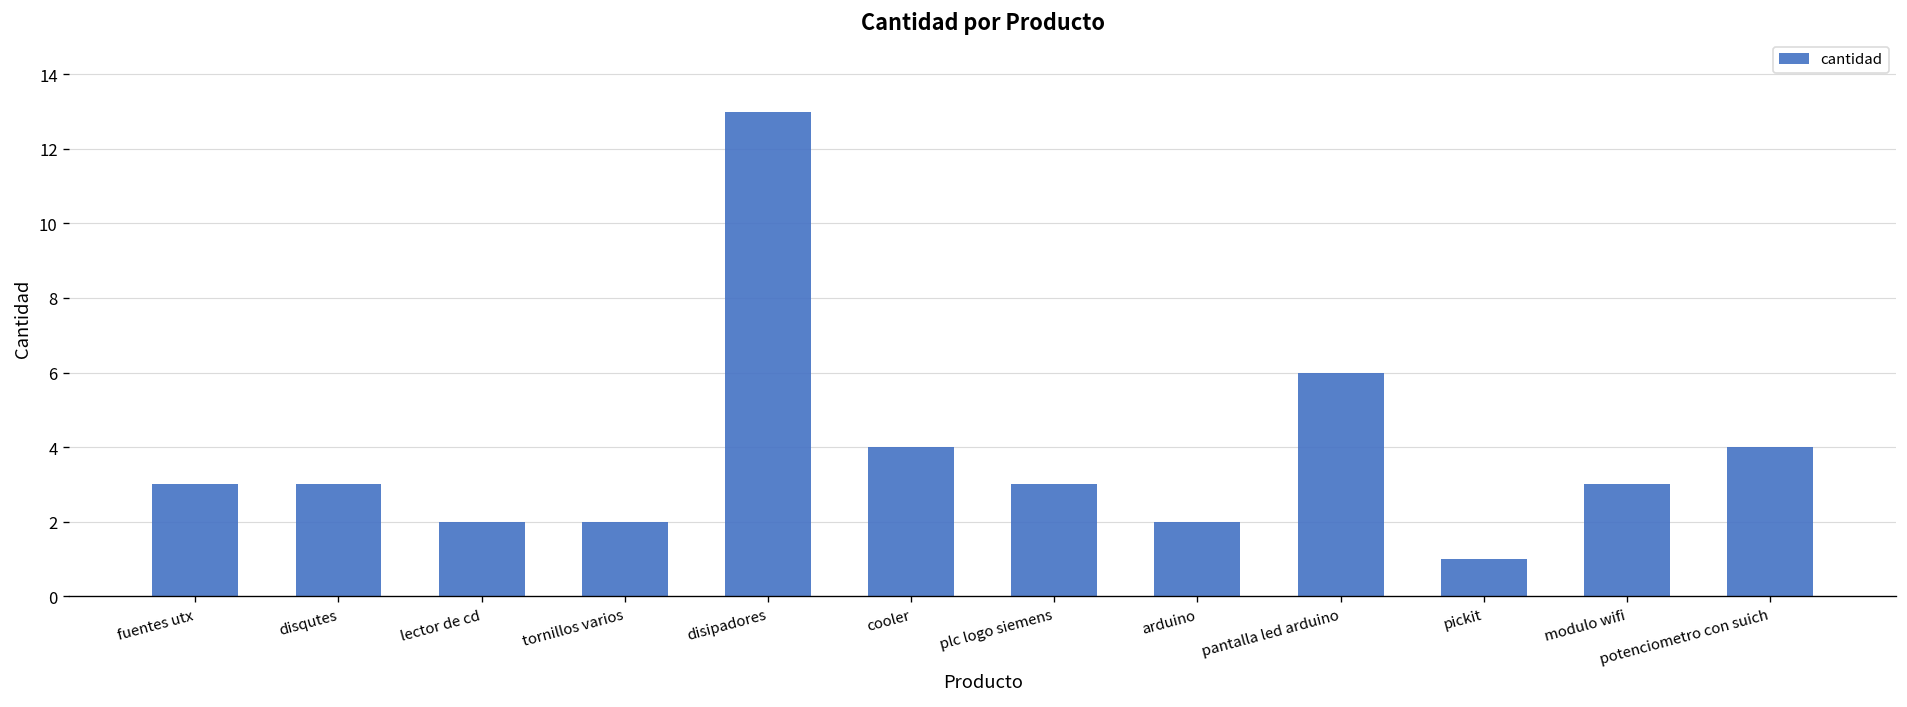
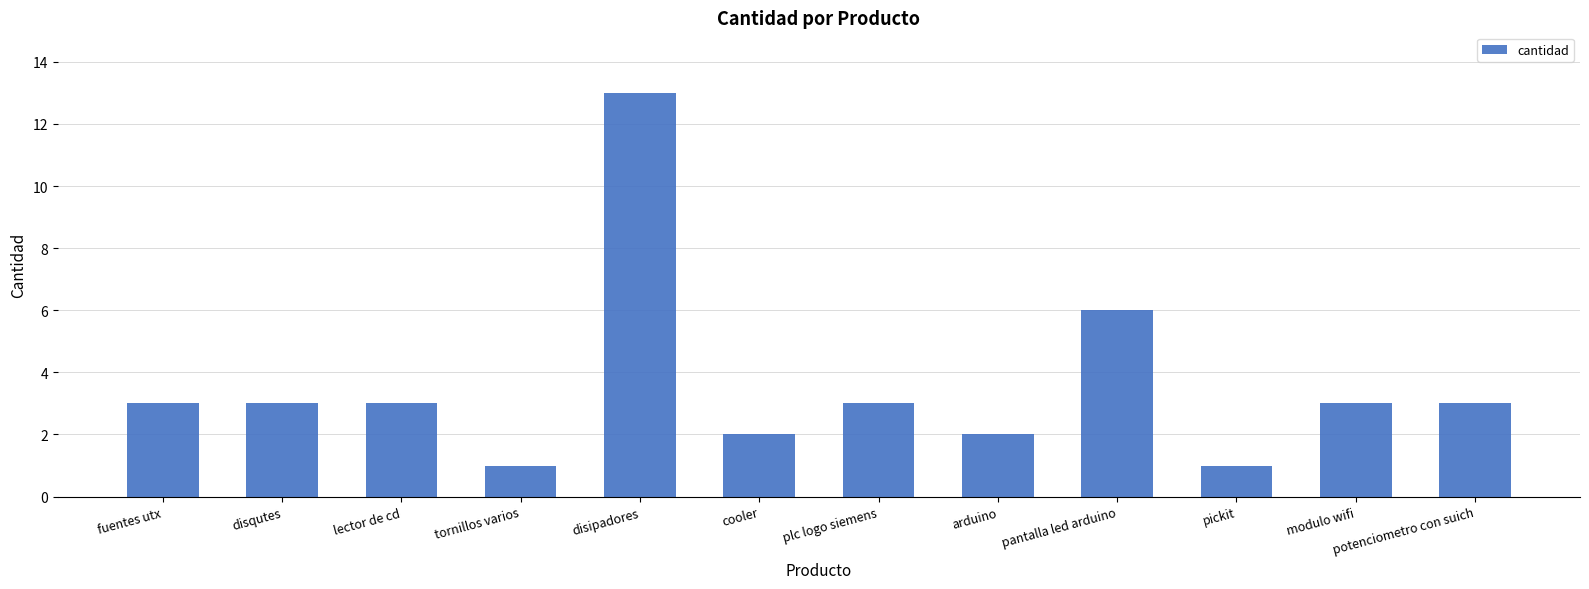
  {
    "fuentes utx": 3,
    "disqutes": 3,
-   "lector de cd": 2,
-   "tornillos varios": 2,
+   "lector de cd": 3,
+   "tornillos varios": 1,
    "disipadores": 13,
-   "cooler": 4,
+   "cooler": 2,
    "plc logo siemens": 3,
    "arduino": 2,
    "pantalla led arduino": 6,
    "pickit": 1,
    "modulo wifi": 3,
-   "potenciometro con suich": 4
+   "potenciometro con suich": 3
  }
